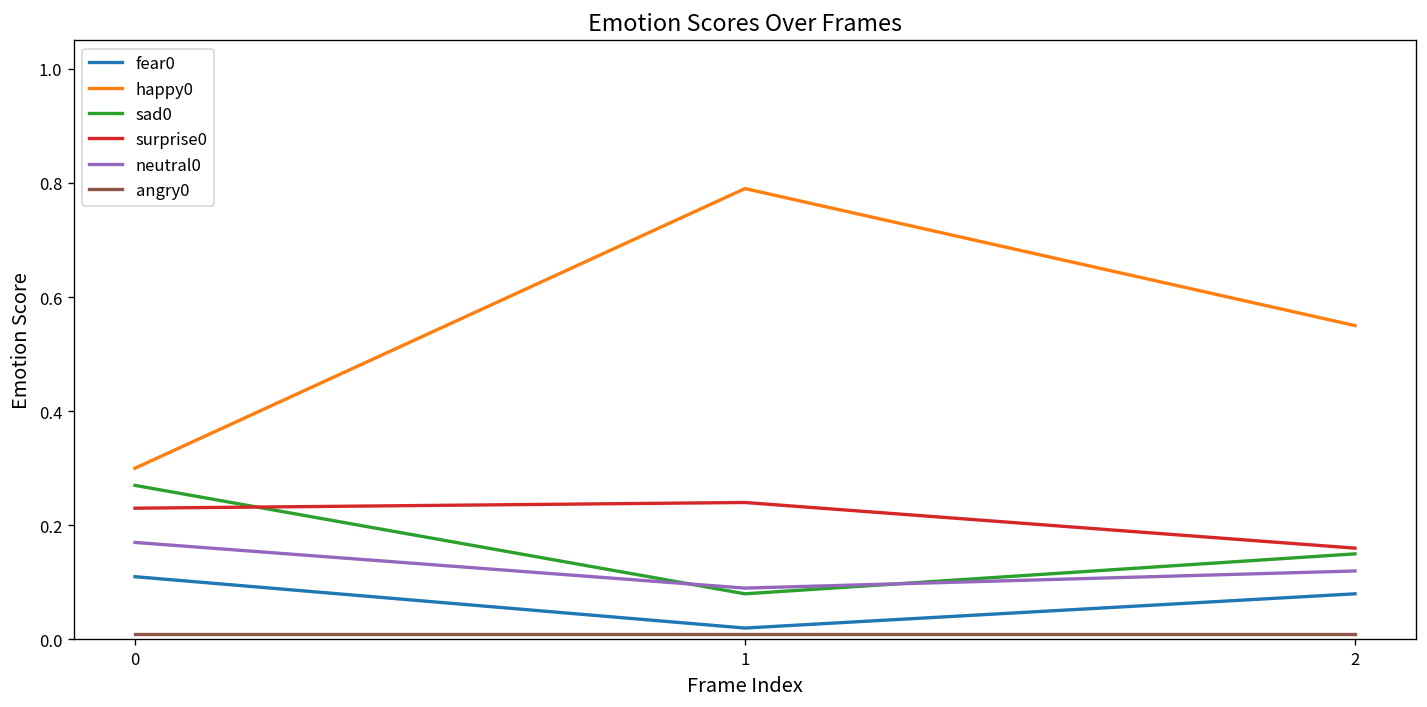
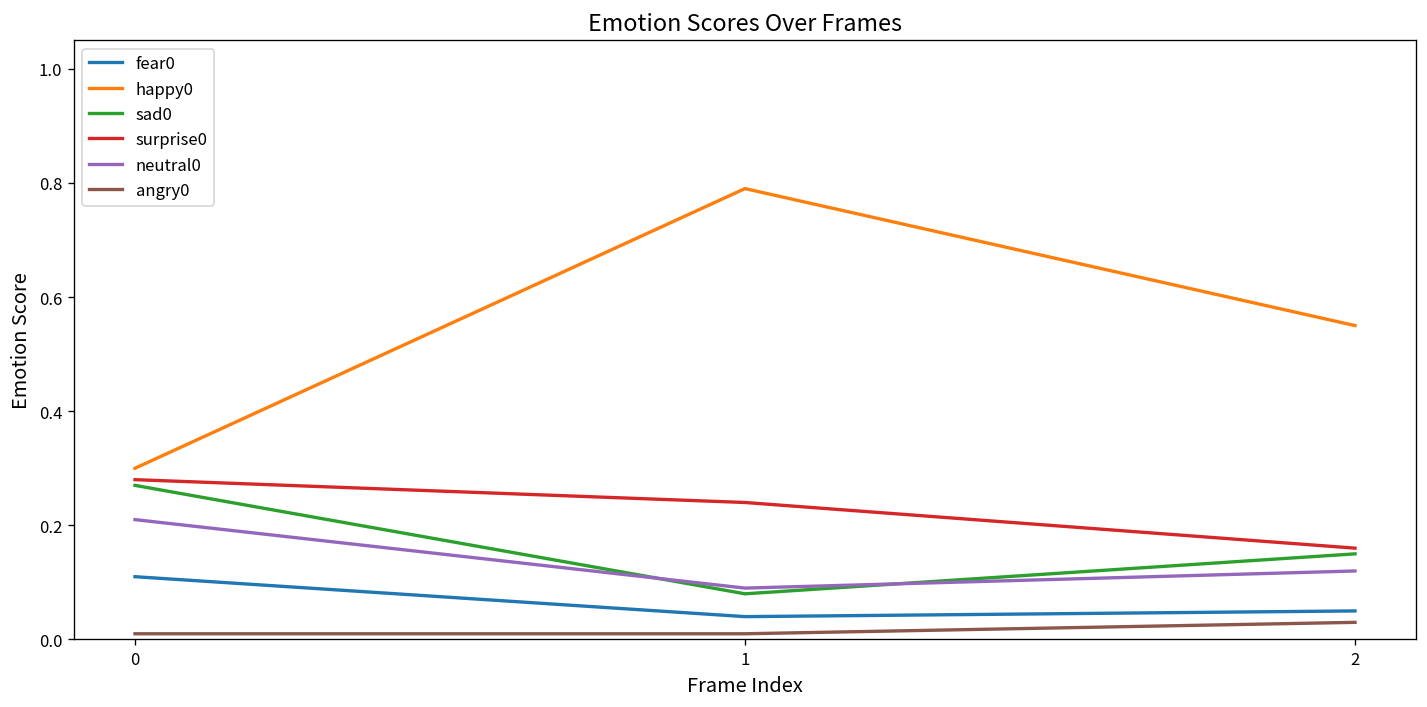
  {
    "fear0": {
      "0": 0.11,
-     "1": 0.02,
-     "2": 0.08
+     "1": 0.04,
+     "2": 0.05
    },
    "happy0": {
      "0": 0.30,
      "1": 0.79,
      "2": 0.55
    },
    "sad0": {
      "0": 0.27,
      "1": 0.08,
      "2": 0.15
    },
    "surprise0": {
-     "0": 0.23,
+     "0": 0.28,
      "1": 0.24,
      "2": 0.16
    },
    "neutral0": {
-     "0": 0.17,
+     "0": 0.21,
      "1": 0.09,
      "2": 0.12
    },
    "angry0": {
      "0": 0.01,
      "1": 0.01,
-     "2": 0.01
+     "2": 0.03
    }
  }
